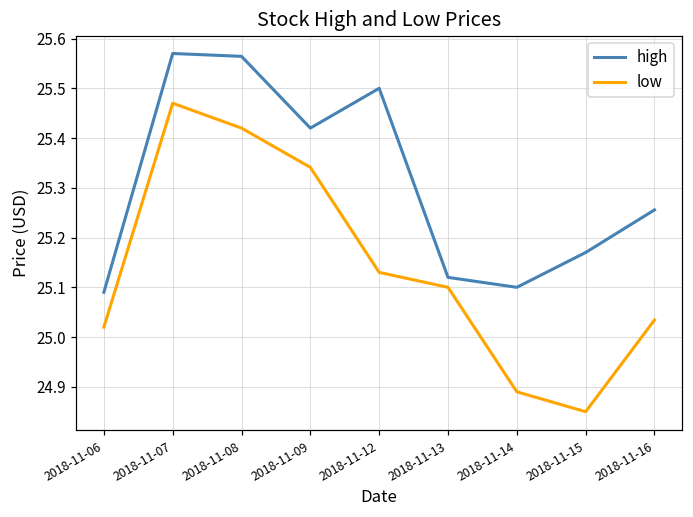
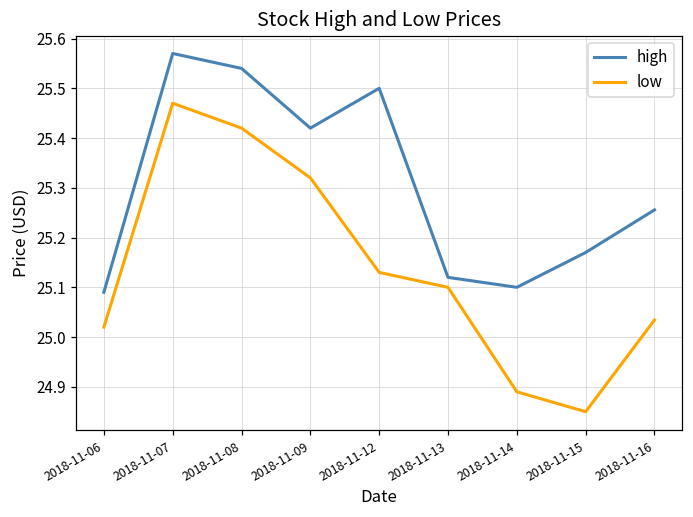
  {
    "high": {
      "2018-11-06": 25.09,
      "2018-11-07": 25.57,
-     "2018-11-08": 25.56,
+     "2018-11-08": 25.54,
      "2018-11-09": 25.42,
      "2018-11-12": 25.50,
      "2018-11-13": 25.12,
      "2018-11-14": 25.10,
      "2018-11-15": 25.17,
      "2018-11-16": 25.26
    },
    "low": {
      "2018-11-06": 25.02,
      "2018-11-07": 25.47,
      "2018-11-08": 25.42,
-     "2018-11-09": 25.34,
+     "2018-11-09": 25.32,
      "2018-11-12": 25.13,
      "2018-11-13": 25.10,
      "2018-11-14": 24.89,
      "2018-11-15": 24.85,
      "2018-11-16": 25.03
    }
  }
